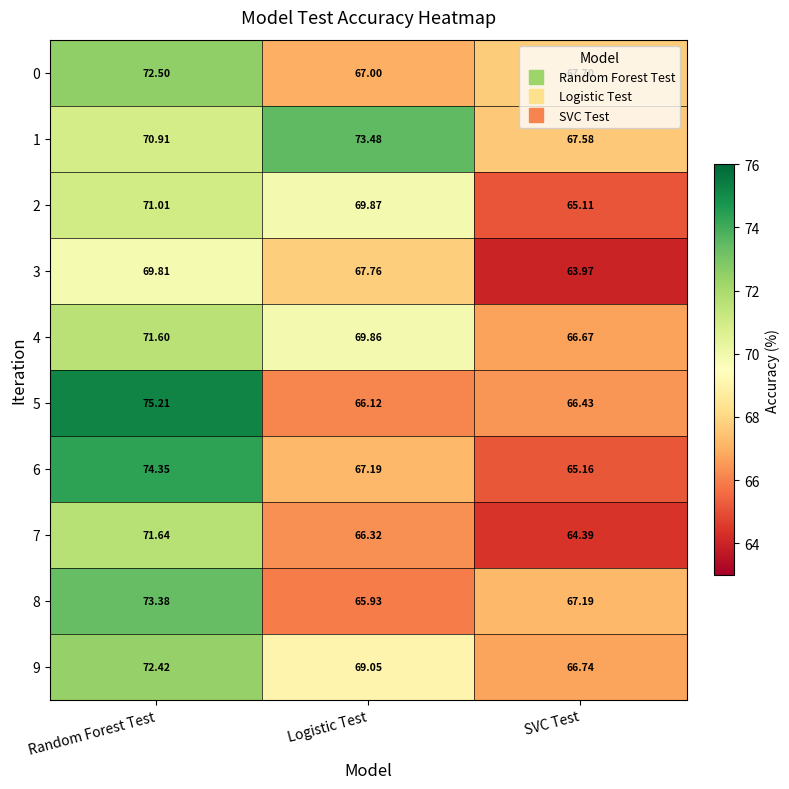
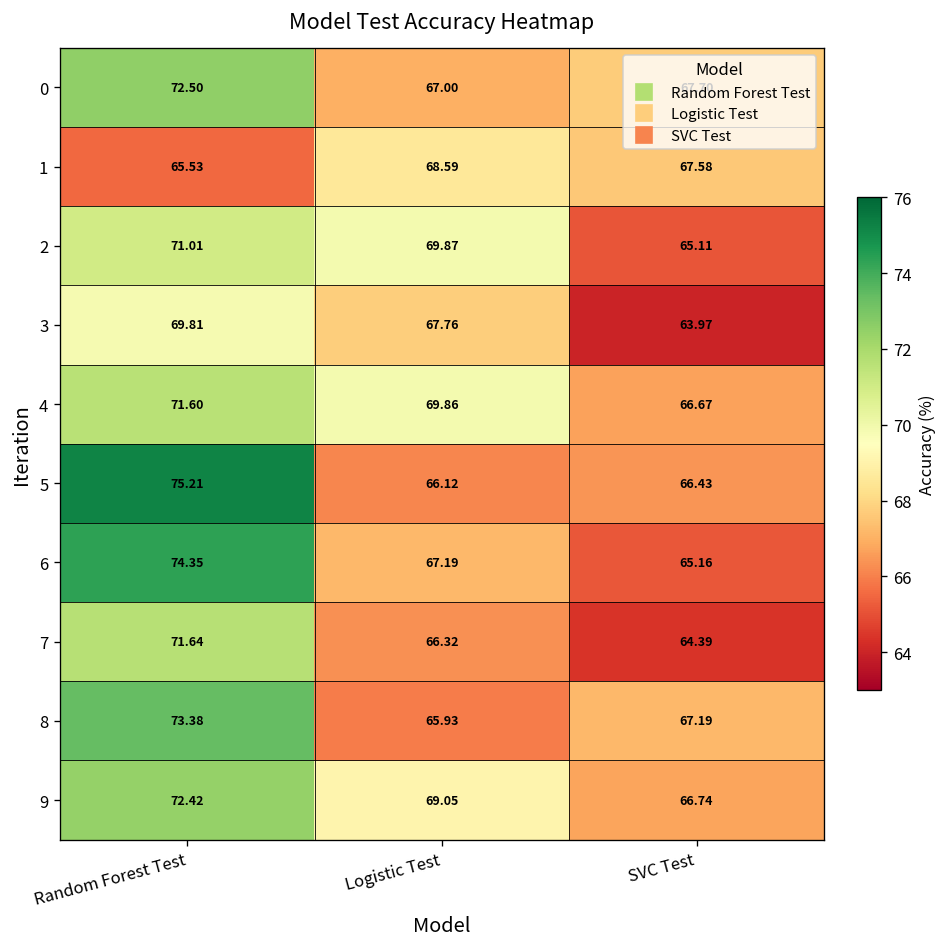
  {
    "0": {
      "Random Forest Test": 72.50,
      "Logistic Test": 67.00
    },
    "1": {
-     "Random Forest Test": 70.91,
-     "Logistic Test": 73.48,
+     "Random Forest Test": 65.53,
+     "Logistic Test": 68.59,
      "SVC Test": 67.58
    },
    "2": {
      "Random Forest Test": 71.01,
      "Logistic Test": 69.87,
      "SVC Test": 65.11
    },
    "3": {
      "Random Forest Test": 69.81,
      "Logistic Test": 67.76,
      "SVC Test": 63.97
    },
    "4": {
      "Random Forest Test": 71.60,
      "Logistic Test": 69.86,
      "SVC Test": 66.67
    },
    "5": {
      "Random Forest Test": 75.21,
      "Logistic Test": 66.12,
      "SVC Test": 66.43
    },
    "6": {
      "Random Forest Test": 74.35,
      "Logistic Test": 67.19,
      "SVC Test": 65.16
    },
    "7": {
      "Random Forest Test": 71.64,
      "Logistic Test": 66.32,
      "SVC Test": 64.39
    },
    "8": {
      "Random Forest Test": 73.38,
      "Logistic Test": 65.93,
      "SVC Test": 67.19
    },
    "9": {
      "Random Forest Test": 72.42,
      "Logistic Test": 69.05,
      "SVC Test": 66.74
    }
  }
